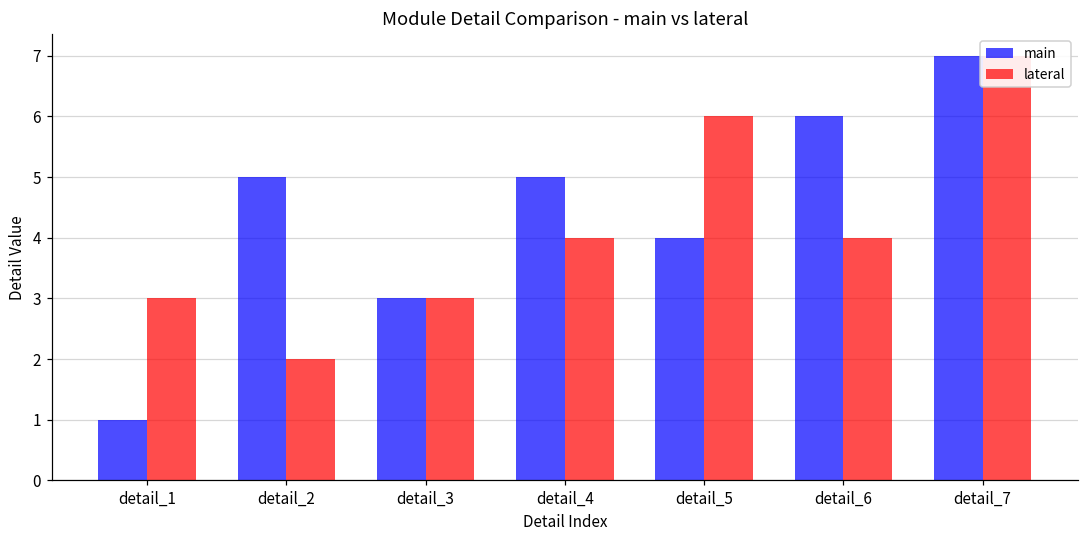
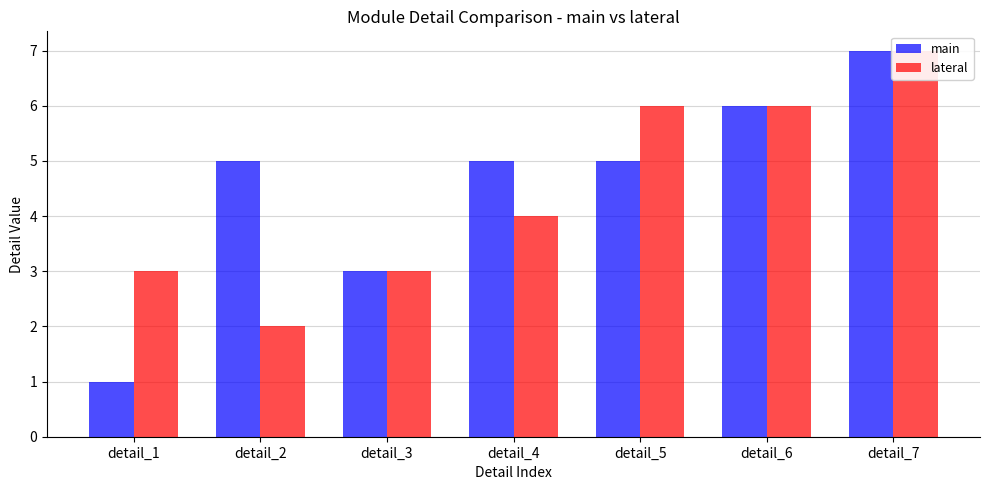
  {
    "main": {
      "detail_1": 1,
      "detail_2": 5,
      "detail_3": 3,
      "detail_4": 5,
-     "detail_5": 4,
+     "detail_5": 5,
      "detail_6": 6,
      "detail_7": 7
    },
    "lateral": {
      "detail_1": 3,
      "detail_2": 2,
      "detail_3": 3,
      "detail_4": 4,
      "detail_5": 6,
-     "detail_6": 4
+     "detail_6": 6
    }
  }
